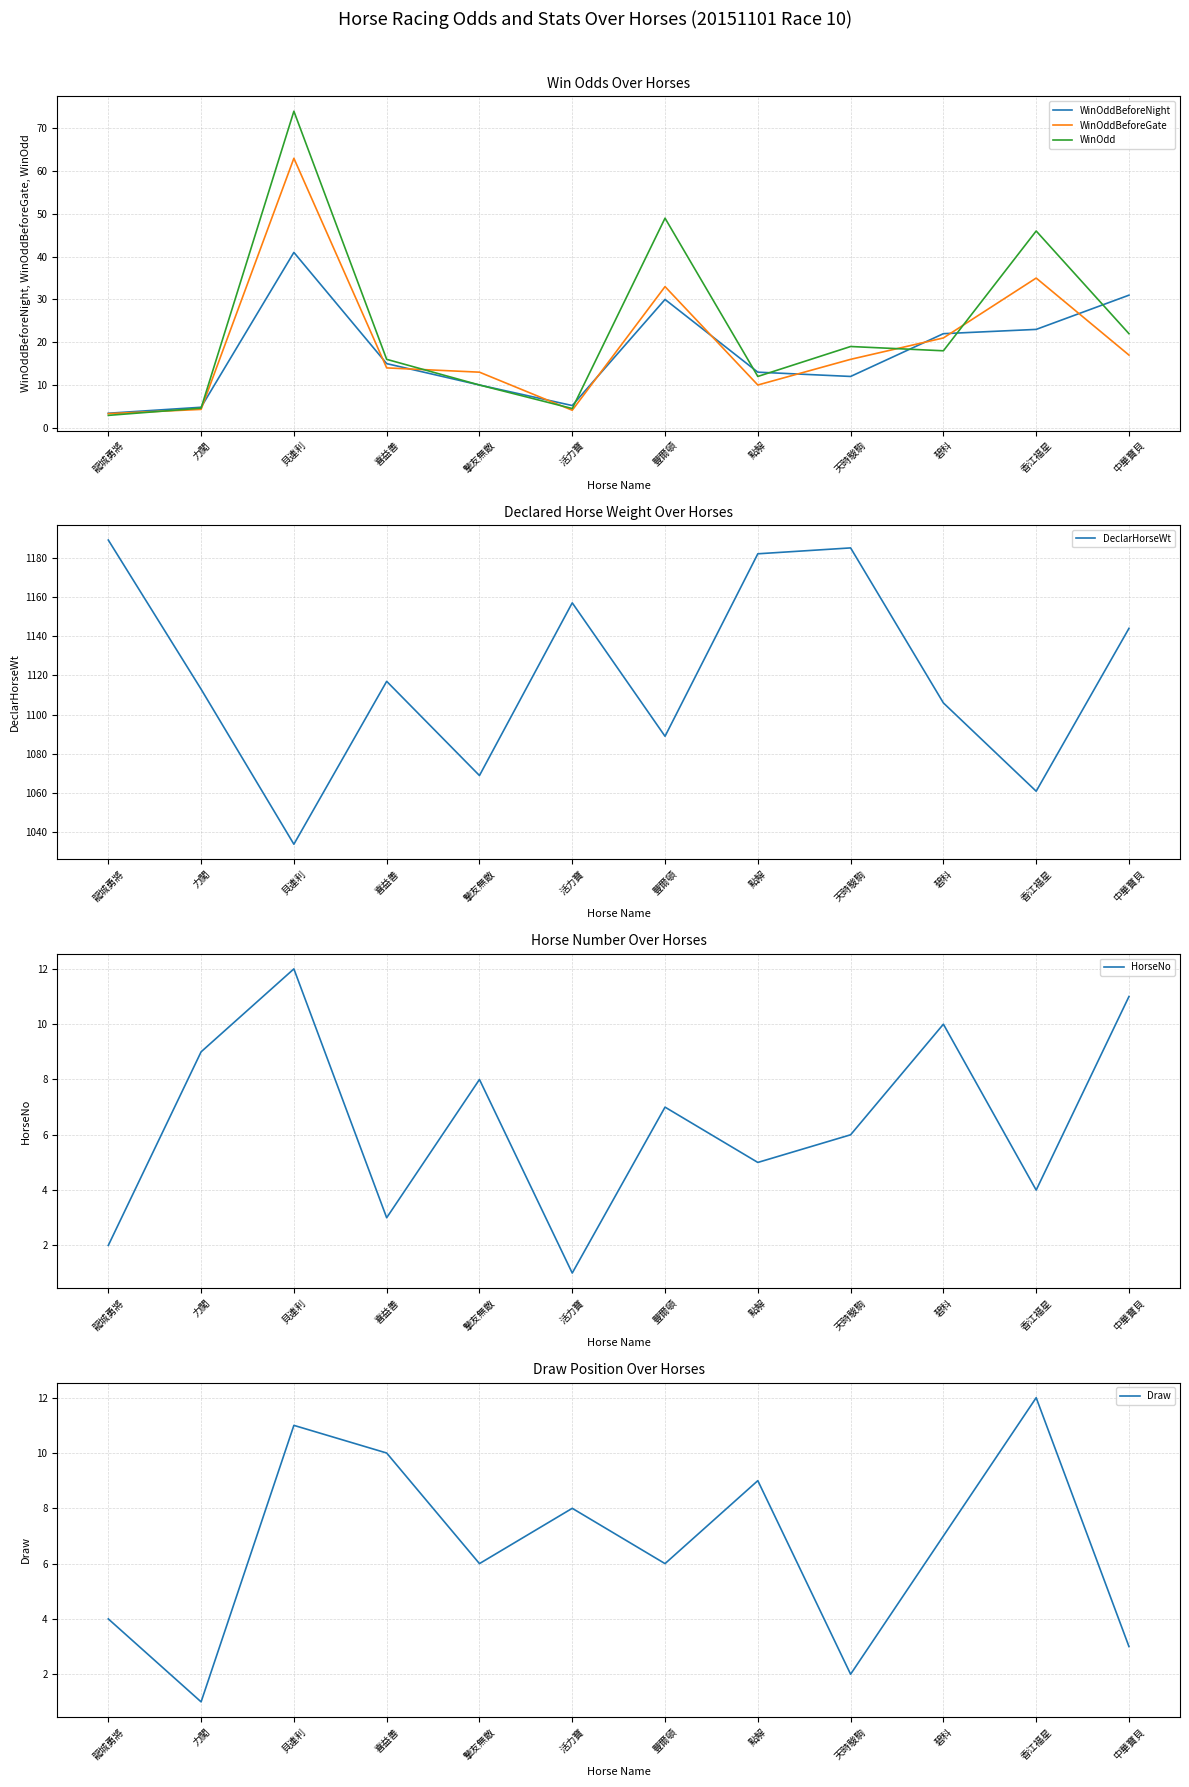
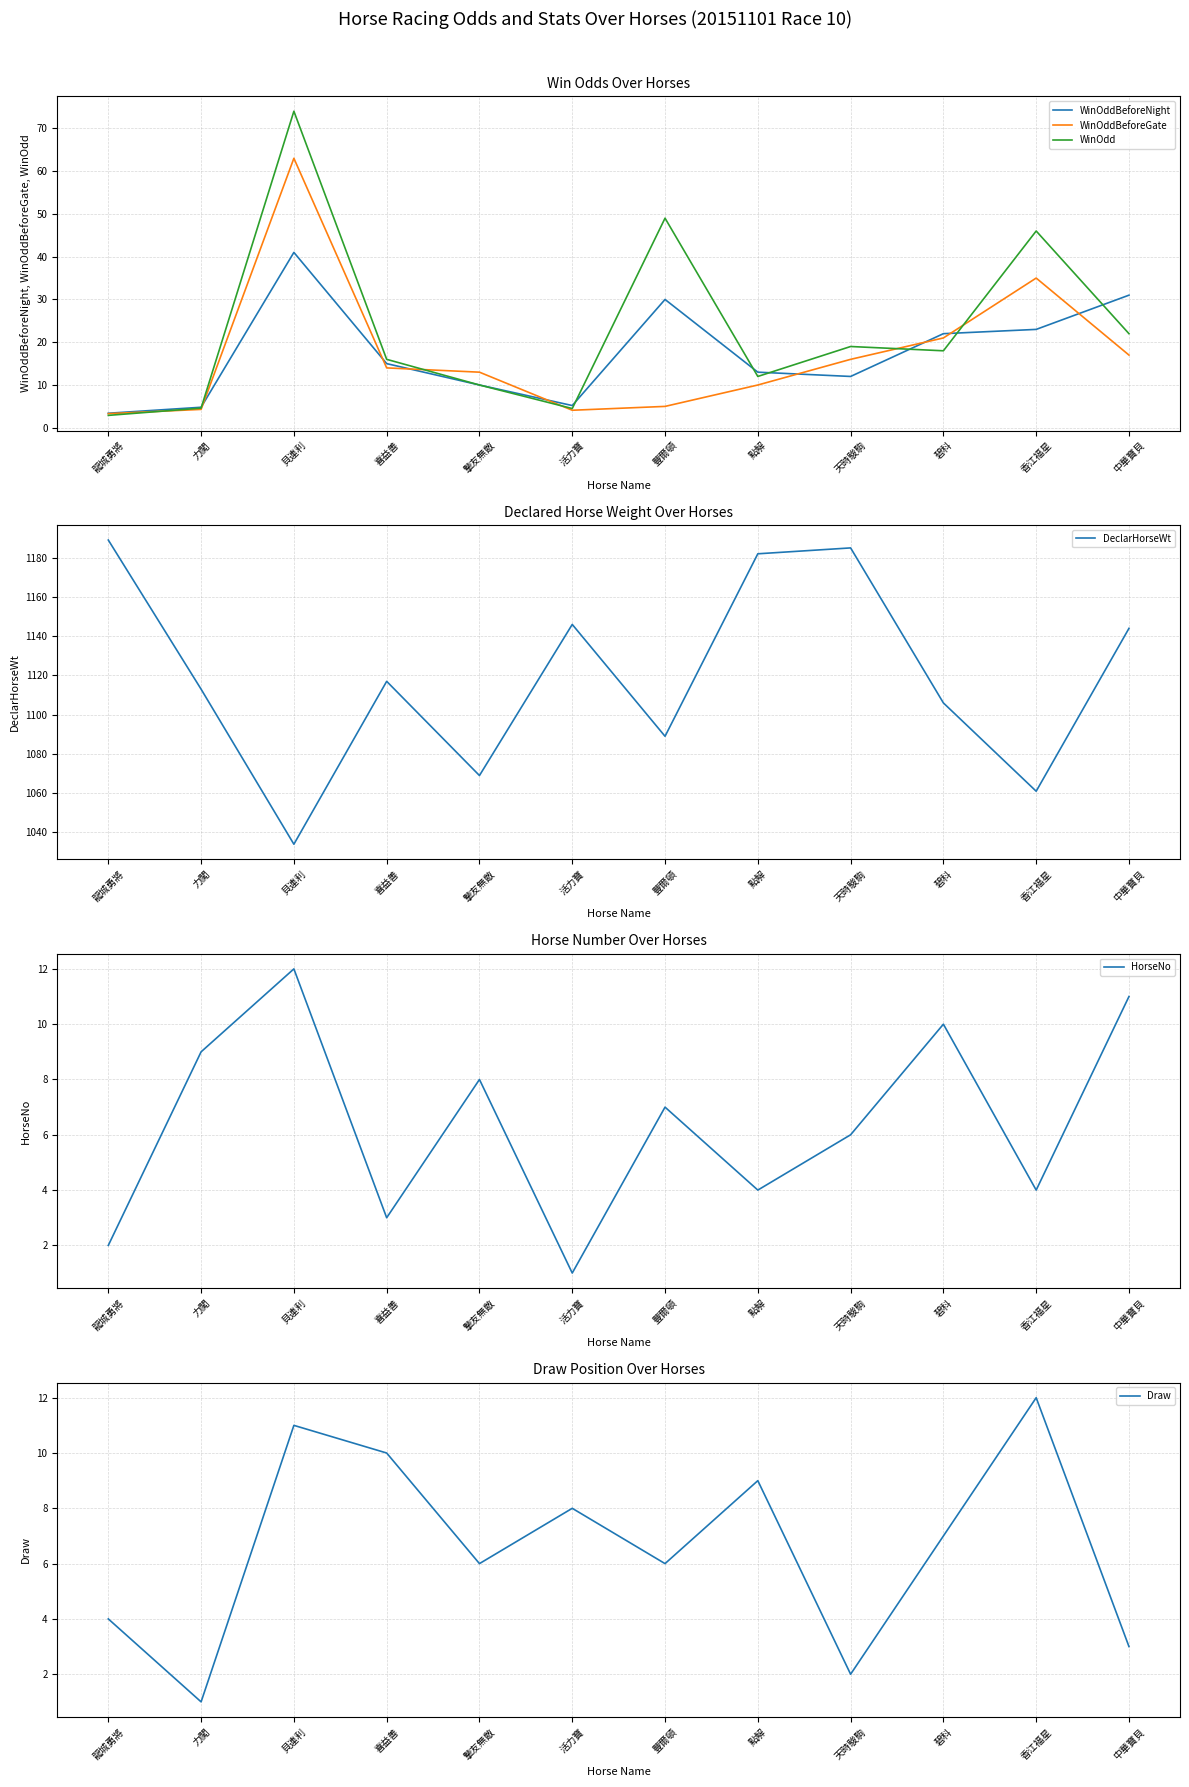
  {
    "Win Odds Over Horses": {
      "WinOddBeforeNight": {
        "貝連利": 41,
        "喜益善": 15,
        "活力寶": 5,
        "豐爾頓": 30,
        "點解": 13,
        "天時駿駒": 12,
        "碧科": 22,
        "香江福星": 23,
        "中華寶貝": 31
      },
      "WinOddBeforeGate": {
        "貝連利": 63,
        "喜益善": 14,
        "摯友無敵": 13,
-       "豐爾頓": 33,
+       "豐爾頓": 5,
        "點解": 10,
        "天時駿駒": 16,
        "碧科": 21,
        "香江福星": 35,
        "中華寶貝": 17
      },
      "WinOdd": {
        "貝連利": 74,
        "喜益善": 16,
        "豐爾頓": 49,
        "點解": 12,
        "天時駿駒": 19,
        "碧科": 18,
        "香江福星": 46,
        "中華寶貝": 22
      }
    },
    "Declared Horse Weight Over Horses": {
      "龍城勇將": 1189,
      "力闖": 1113,
      "貝連利": 1034,
      "喜益善": 1117,
      "摯友無敵": 1069,
-     "活力寶": 1157,
+     "活力寶": 1146,
      "豐爾頓": 1089,
      "點解": 1182,
      "天時駿駒": 1185,
      "碧科": 1106,
      "香江福星": 1061,
      "中華寶貝": 1144
    },
    "Horse Number Over Horses": {
      "龍城勇將": 2,
      "力闖": 9,
      "貝連利": 12,
      "喜益善": 3,
      "摯友無敵": 8,
      "活力寶": 1,
      "豐爾頓": 7,
-     "點解": 5,
+     "點解": 4,
      "天時駿駒": 6,
      "碧科": 10,
      "香江福星": 4,
      "中華寶貝": 11
    },
    "Draw Position Over Horses": {
      "龍城勇將": 4.0,
      "力闖": 1.0,
      "貝連利": 11.0,
      "喜益善": 10.0,
      "摯友無敵": 6.0,
      "活力寶": 8.0,
      "豐爾頓": 6.0,
      "點解": 9.0,
      "天時駿駒": 2.0,
      "碧科": 7.0,
      "香江福星": 12.0,
      "中華寶貝": 3.0
    }
  }
